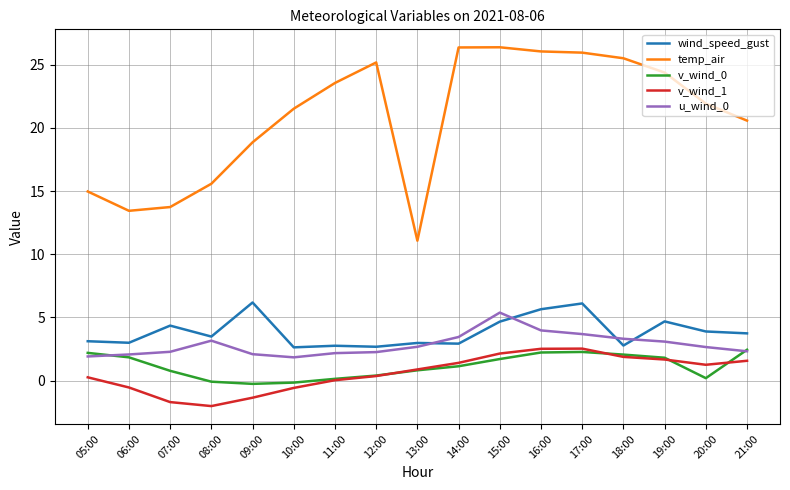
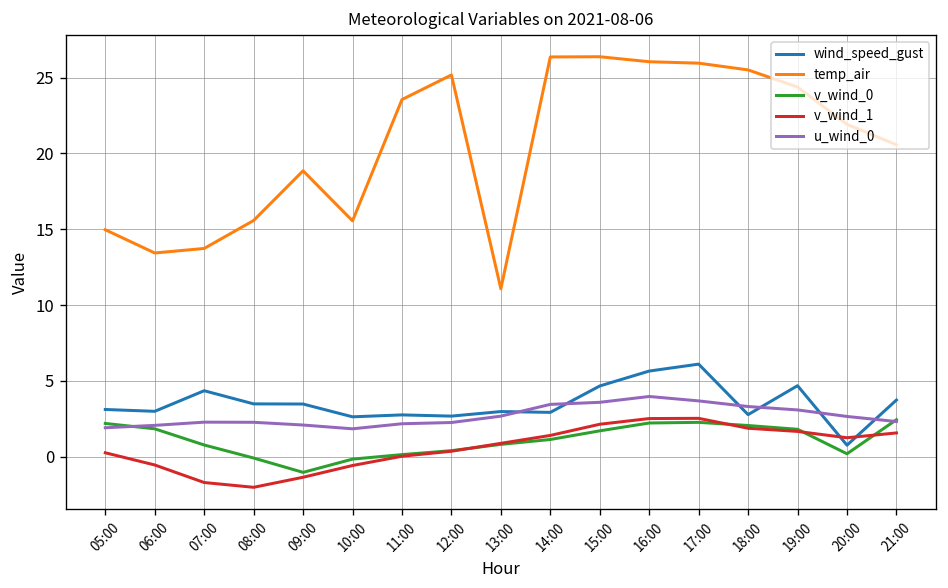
  {
    "wind_speed_gust": {
      "05:00": 3.1,
      "06:00": 3.0,
      "07:00": 4.3,
      "08:00": 3.5,
-     "09:00": 6.2,
+     "09:00": 3.5,
      "10:00": 2.6,
      "11:00": 2.8,
      "12:00": 2.7,
      "13:00": 3.0,
      "14:00": 2.9,
      "15:00": 4.7,
      "16:00": 5.6,
      "17:00": 6.1,
      "18:00": 2.8,
      "19:00": 4.7,
-     "20:00": 3.9,
+     "20:00": 0.8,
      "21:00": 3.7
    },
    "temp_air": {
      "05:00": 15.0,
      "06:00": 13.4,
      "07:00": 13.7,
      "08:00": 15.6,
      "09:00": 18.9,
-     "10:00": 21.5,
+     "10:00": 15.6,
      "11:00": 23.6,
      "12:00": 25.2,
      "13:00": 11.1,
      "14:00": 26.4,
      "15:00": 26.4,
      "16:00": 26.1,
      "17:00": 26.0,
      "18:00": 25.5,
      "21:00": 20.6
    },
    "v_wind_0": {
      "05:00": 2.2,
      "06:00": 1.8,
      "07:00": 0.8,
      "08:00": -0.1,
-     "09:00": -0.3,
+     "09:00": -1.0,
      "10:00": -0.2,
      "14:00": 1.1,
      "15:00": 1.7,
      "16:00": 2.2,
      "17:00": 2.3,
      "20:00": 0.2
    },
    "v_wind_1": {
      "05:00": 0.3,
      "06:00": -0.6,
      "07:00": -1.7,
      "08:00": -2.0,
      "09:00": -1.4,
      "10:00": -0.6,
      "14:00": 1.4,
      "15:00": 2.1,
      "16:00": 2.5,
      "17:00": 2.5,
      "20:00": 1.2,
      "21:00": 1.6
    },
    "u_wind_0": {
      "05:00": 1.9,
      "06:00": 2.1,
      "07:00": 2.3,
-     "08:00": 3.2,
+     "08:00": 2.3,
      "09:00": 2.1,
      "10:00": 1.8,
      "11:00": 2.2,
      "12:00": 2.2,
      "13:00": 2.7,
      "14:00": 3.4,
-     "15:00": 5.4,
+     "15:00": 3.6,
      "16:00": 4.0,
      "17:00": 3.7,
      "18:00": 3.3,
      "19:00": 3.1,
      "20:00": 2.6
    }
  }
